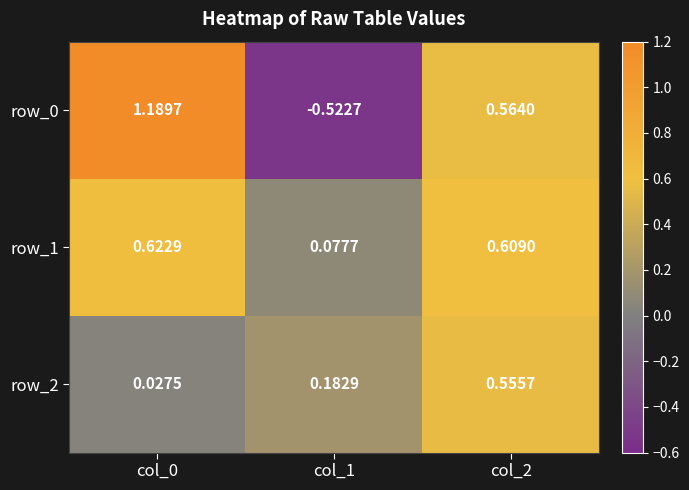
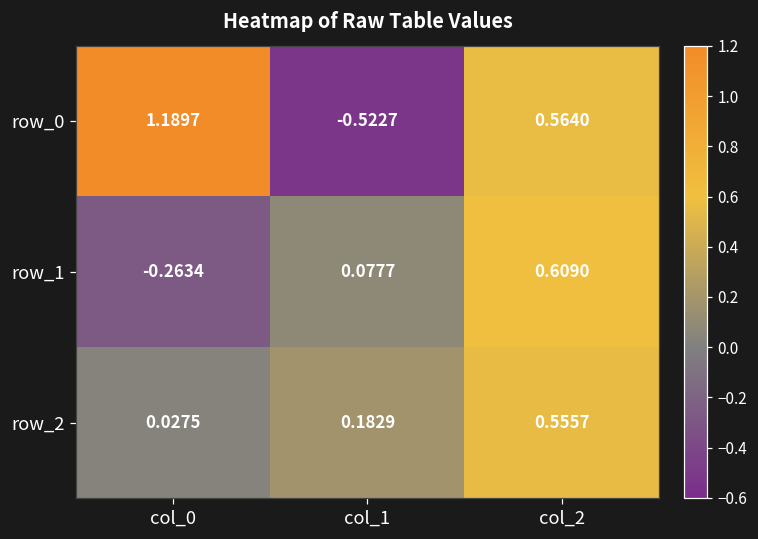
  {
    "row_0": {
      "col_0": 1.1897,
      "col_1": -0.5227,
      "col_2": 0.5640
    },
    "row_1": {
-     "col_0": 0.6229,
+     "col_0": -0.2634,
      "col_1": 0.0777,
      "col_2": 0.6090
    },
    "row_2": {
      "col_0": 0.0275,
      "col_1": 0.1829,
      "col_2": 0.5557
    }
  }
